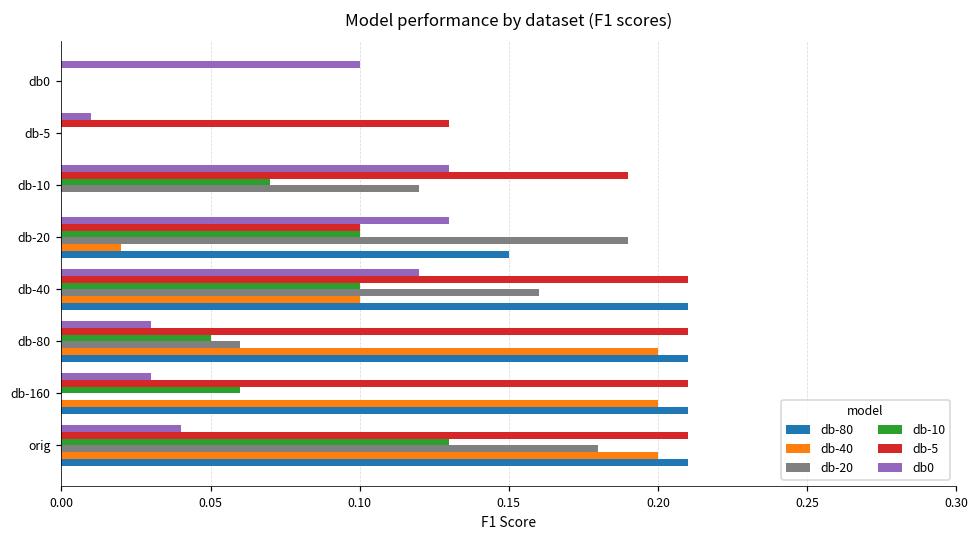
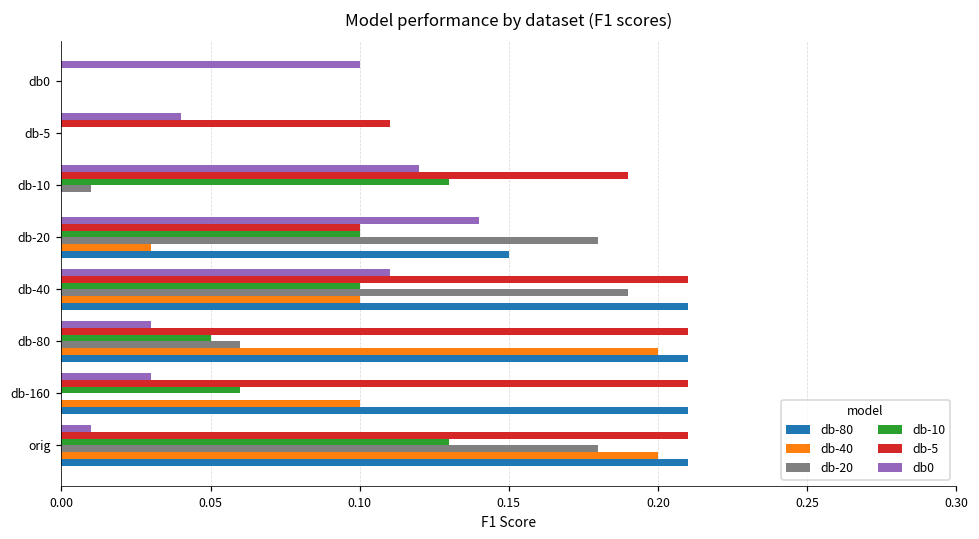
  {
    "db-80": {
      "db0": 0.00,
      "db-5": 0.00,
      "db-10": 0.00,
      "db-20": 0.15,
      "db-40": 0.21,
      "db-80": 0.21,
      "db-160": 0.21,
      "orig": 0.21
    },
    "db-40": {
      "db0": 0.00,
      "db-5": 0.00,
      "db-10": 0.00,
-     "db-20": 0.02,
+     "db-20": 0.03,
      "db-40": 0.10,
      "db-80": 0.20,
-     "db-160": 0.2,
+     "db-160": 0.1,
      "orig": 0.20
    },
    "db-20": {
      "db0": 0.00,
      "db-5": 0.00,
-     "db-10": 0.12,
-     "db-20": 0.19,
-     "db-40": 0.16,
+     "db-10": 0.01,
+     "db-20": 0.18,
+     "db-40": 0.19,
      "db-80": 0.06,
      "db-160": 0.00,
      "orig": 0.18
    },
    "db-10": {
      "db0": 0.00,
      "db-5": 0.00,
-     "db-10": 0.07,
+     "db-10": 0.13,
      "db-20": 0.10,
      "db-40": 0.10,
      "db-80": 0.05,
      "db-160": 0.06,
      "orig": 0.13
    },
    "db-5": {
      "db0": 0.00,
-     "db-5": 0.13,
+     "db-5": 0.11,
      "db-10": 0.19,
      "db-20": 0.10,
      "db-40": 0.21,
      "db-80": 0.21,
      "db-160": 0.21,
      "orig": 0.21
    },
    "db0": {
      "db0": 0.10,
-     "db-5": 0.01,
-     "db-10": 0.13,
-     "db-20": 0.13,
-     "db-40": 0.12,
+     "db-5": 0.04,
+     "db-10": 0.12,
+     "db-20": 0.14,
+     "db-40": 0.11,
      "db-80": 0.03,
      "db-160": 0.03,
-     "orig": 0.04
+     "orig": 0.01
    }
  }
